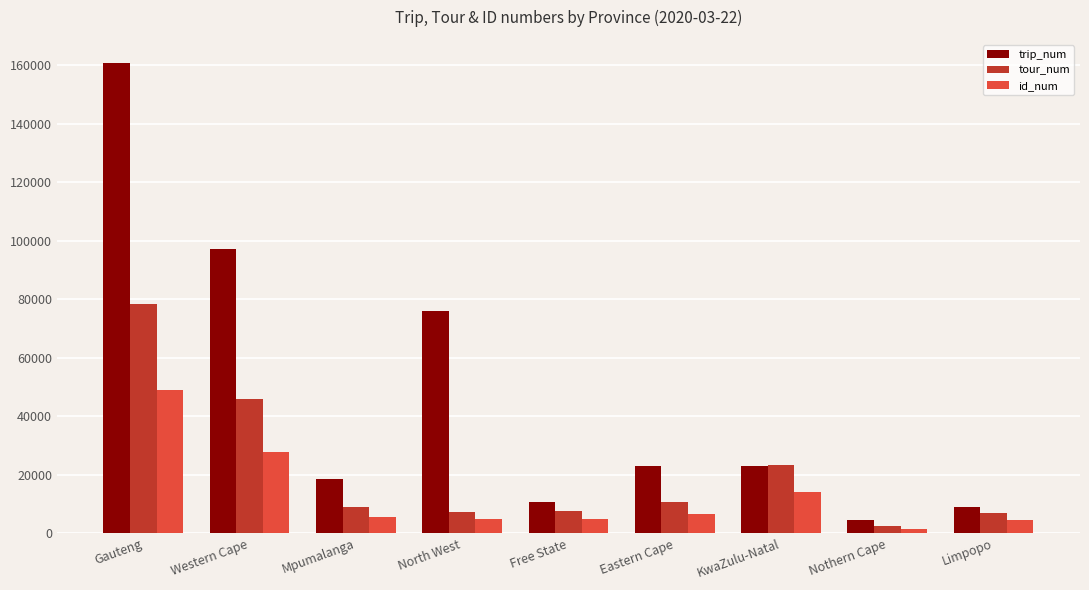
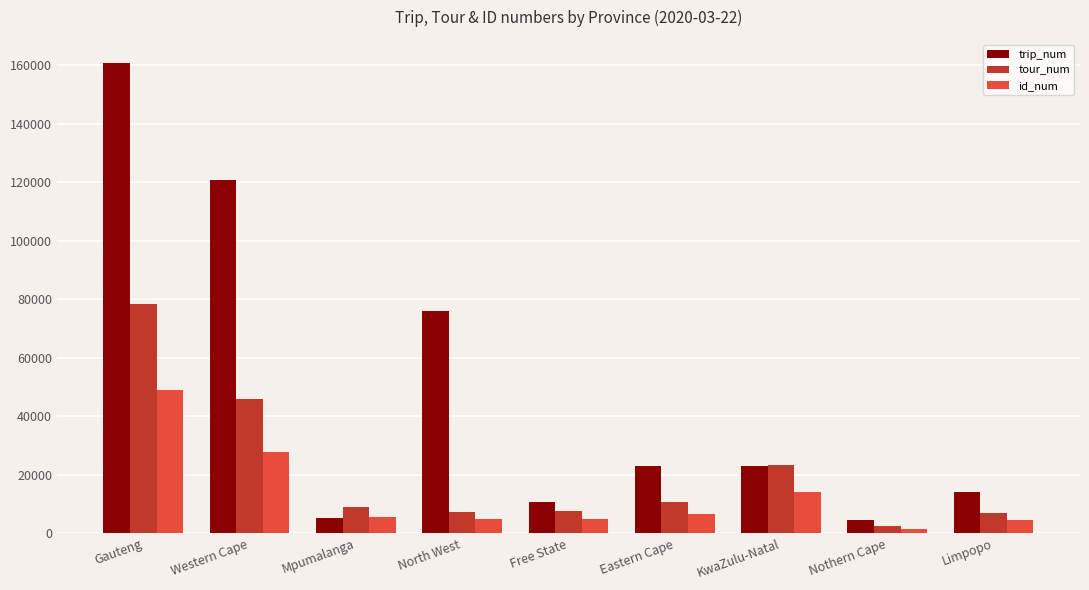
  {
    "trip_num": {
      "Gauteng": 161000,
-     "Western Cape": 97000,
-     "Mpumalanga": 18000,
+     "Western Cape": 121000,
+     "Mpumalanga": 5000,
      "North West": 76000,
      "Free State": 11000,
      "Eastern Cape": 23000,
      "KwaZulu-Natal": 23000,
      "Nothern Cape": 5000,
-     "Limpopo": 9000
+     "Limpopo": 14000
    }
  }
